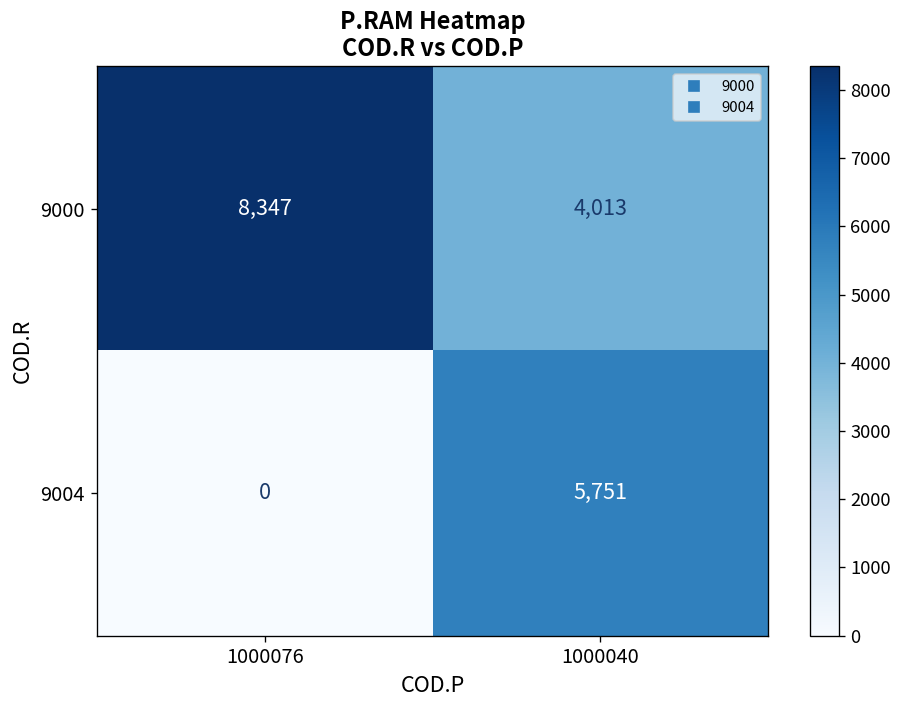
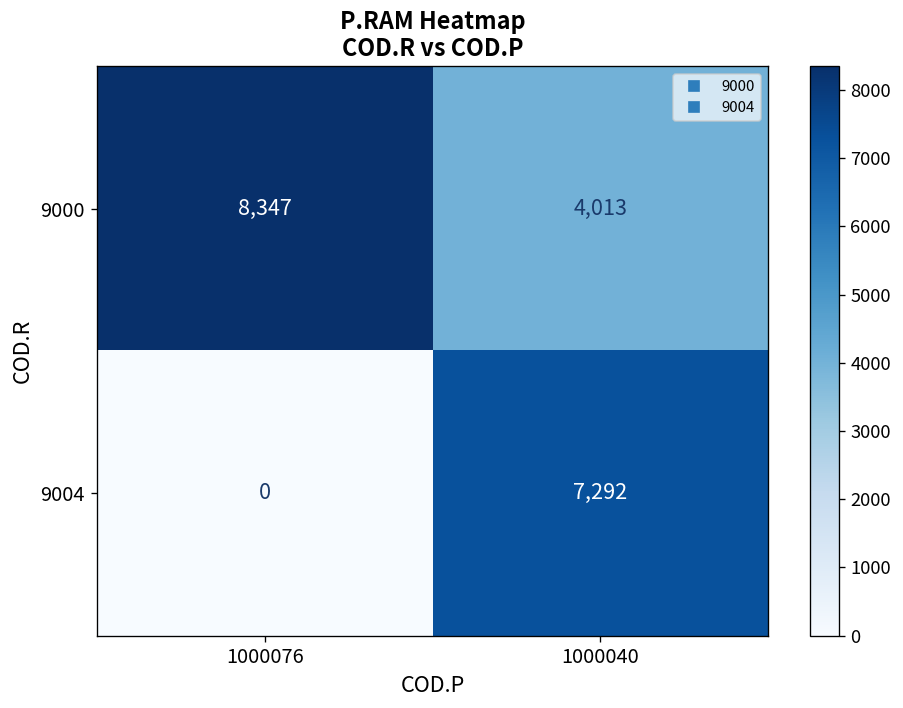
  {
    "9000": {
      "1000076": "8,347",
      "1000040": "4,013"
    },
    "9004": {
      "1000076": "0",
-     "1000040": "5,751"
+     "1000040": "7,292"
    }
  }
